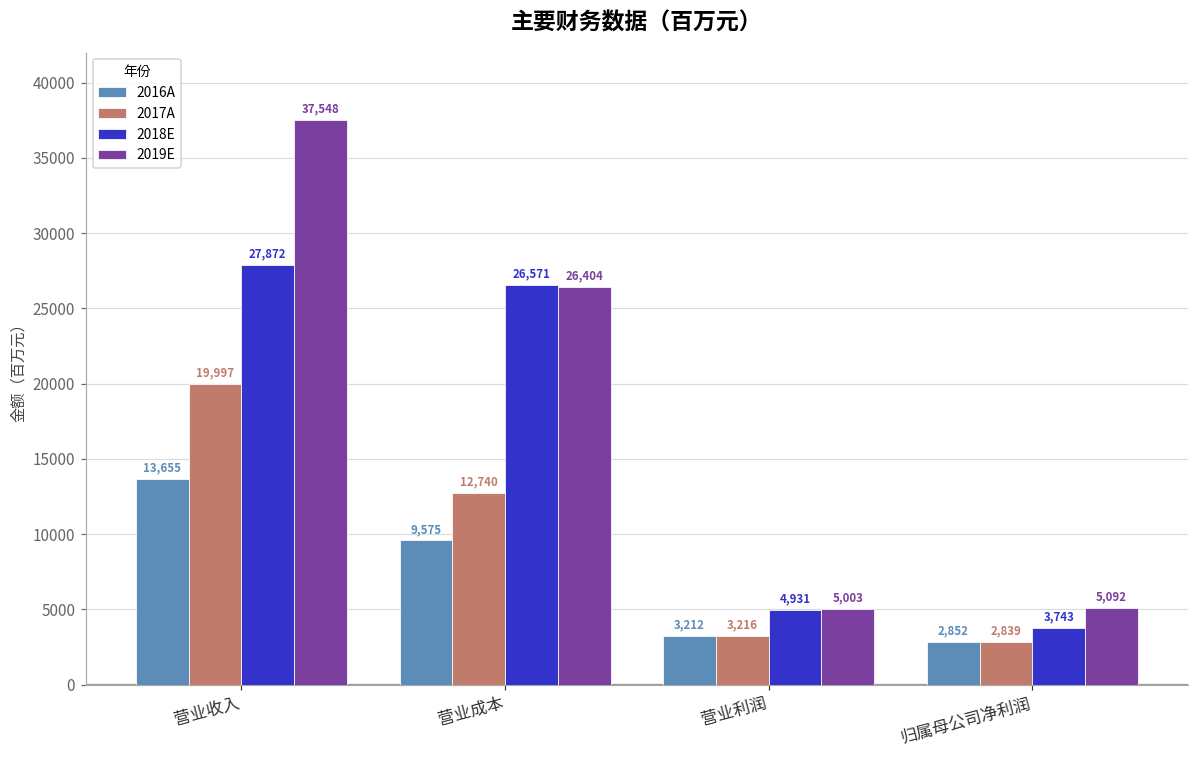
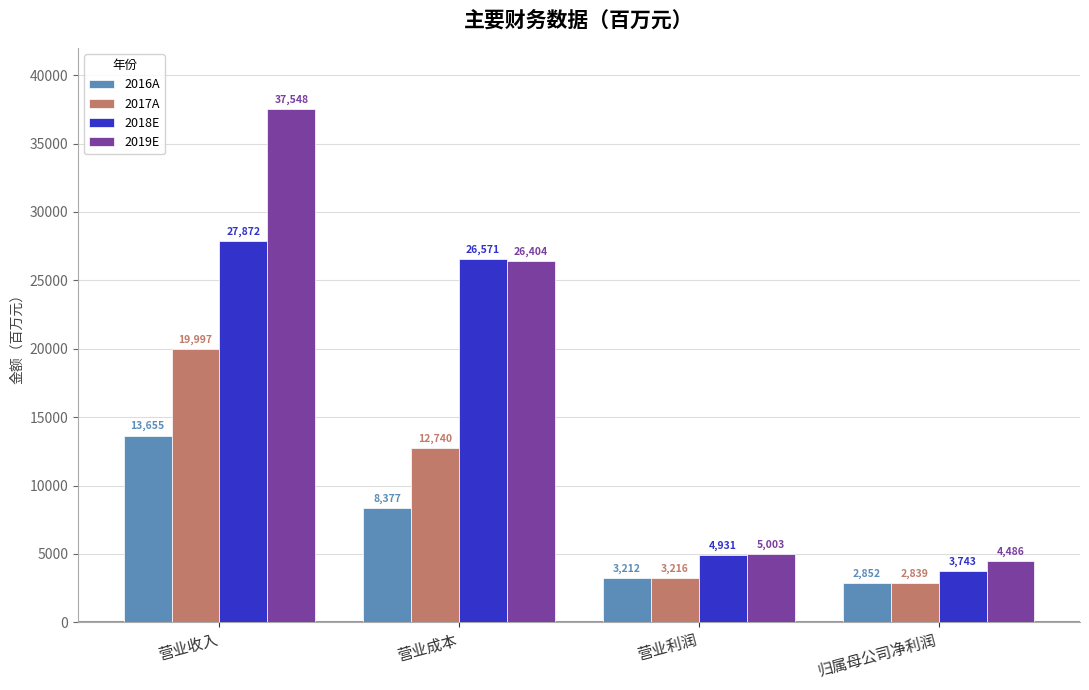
  {
    "2016A": {
      "营业收入": "13,655",
-     "营业成本": "9,575",
+     "营业成本": "8,377",
      "营业利润": "3,212",
      "归属母公司净利润": "2,852"
    },
    "2017A": {
      "营业收入": "19,997",
      "营业成本": "12,740",
      "营业利润": "3,216",
      "归属母公司净利润": "2,839"
    },
    "2018E": {
      "营业收入": "27,872",
      "营业成本": "26,571",
      "营业利润": "4,931",
      "归属母公司净利润": "3,743"
    },
    "2019E": {
      "营业收入": "37,548",
      "营业成本": "26,404",
      "营业利润": "5,003",
-     "归属母公司净利润": "5,092"
+     "归属母公司净利润": "4,486"
    }
  }
